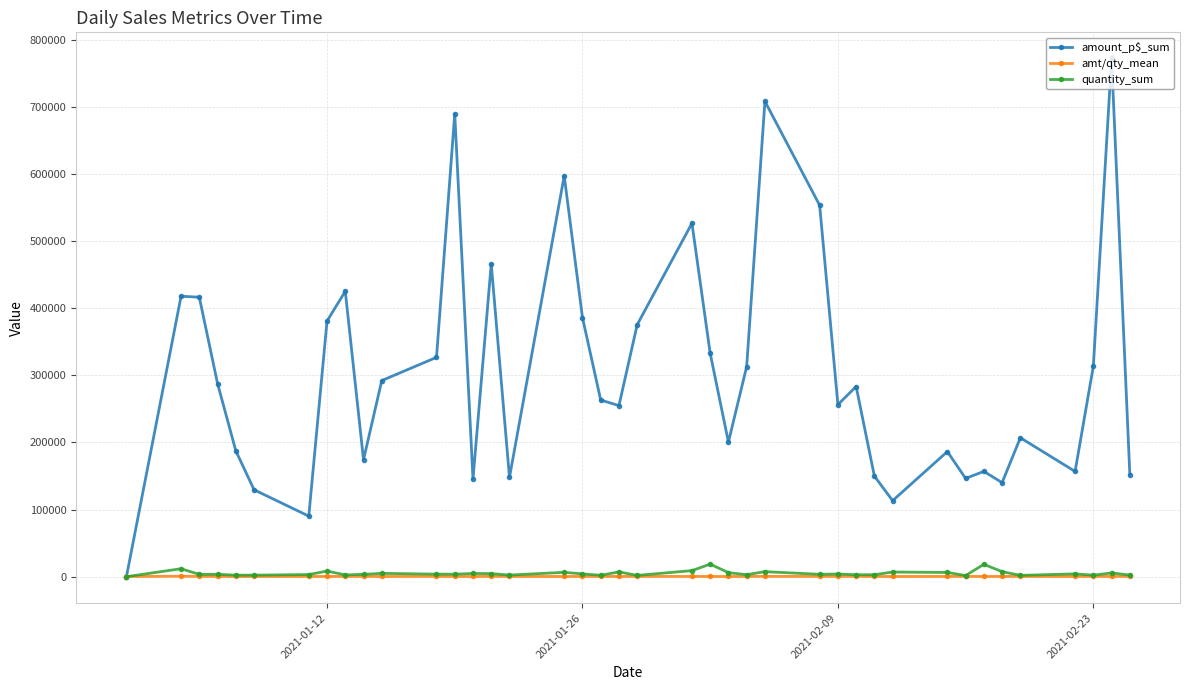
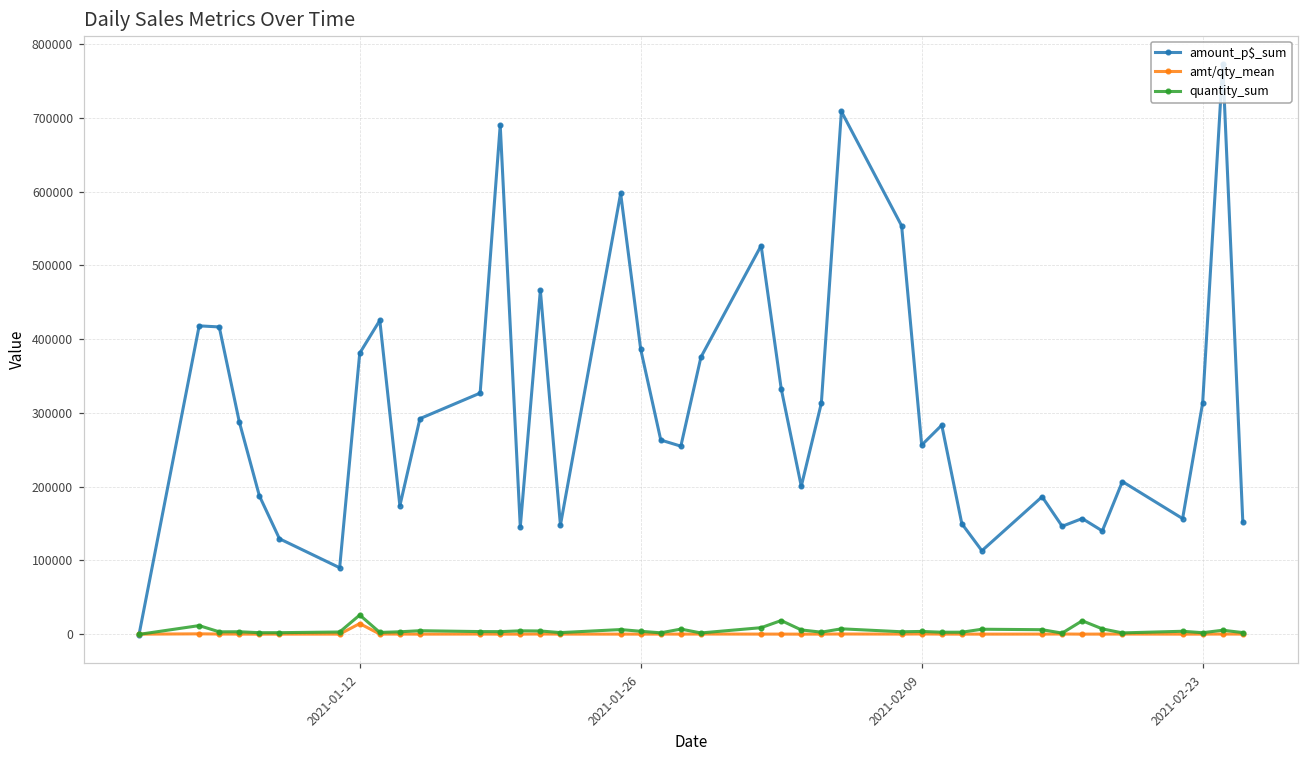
  {
    "amount_p$_sum": {
      "2021-01-12": 380000,
      "2021-01-26": 390000,
      "2021-02-09": 260000,
      "2021-02-23": 310000
    },
    "amt/qty_mean": {
-     "2021-01-12": 0,
+     "2021-01-12": 10000,
      "2021-01-26": 0
    },
    "quantity_sum": {
-     "2021-01-12": 10000,
+     "2021-01-12": 30000,
      "2021-01-26": 0
    }
  }
